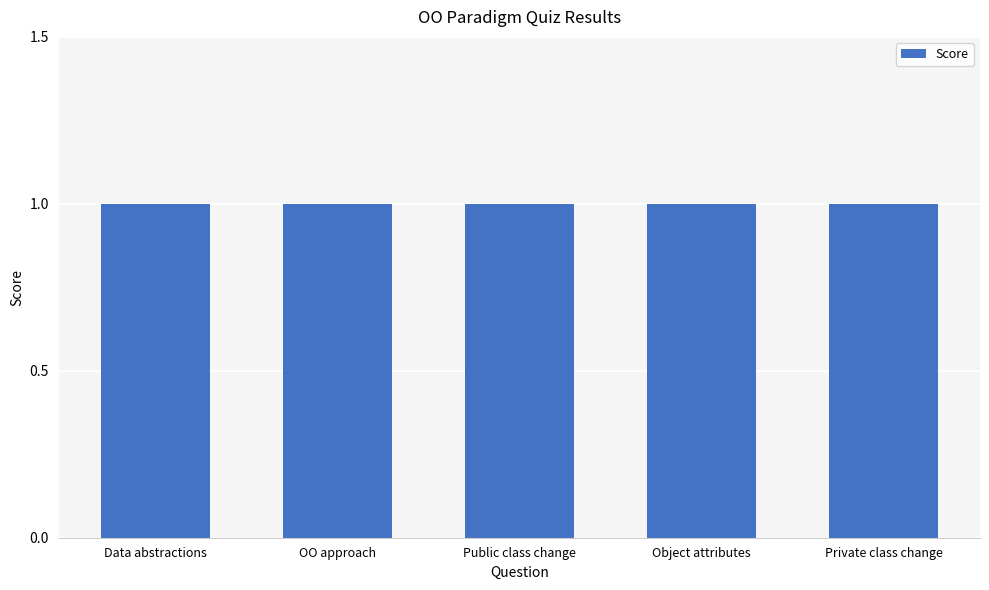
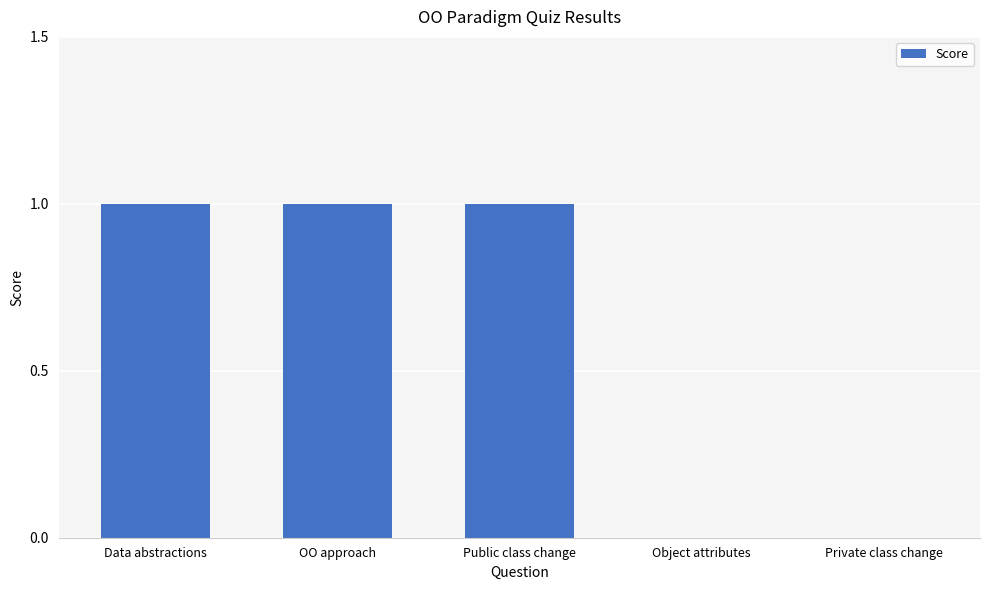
  {
    "Data abstractions": 1,
    "OO approach": 1,
    "Public class change": 1,
-   "Object attributes": 1,
-   "Private class change": 1
+   "Object attributes": 0,
+   "Private class change": 0
  }
